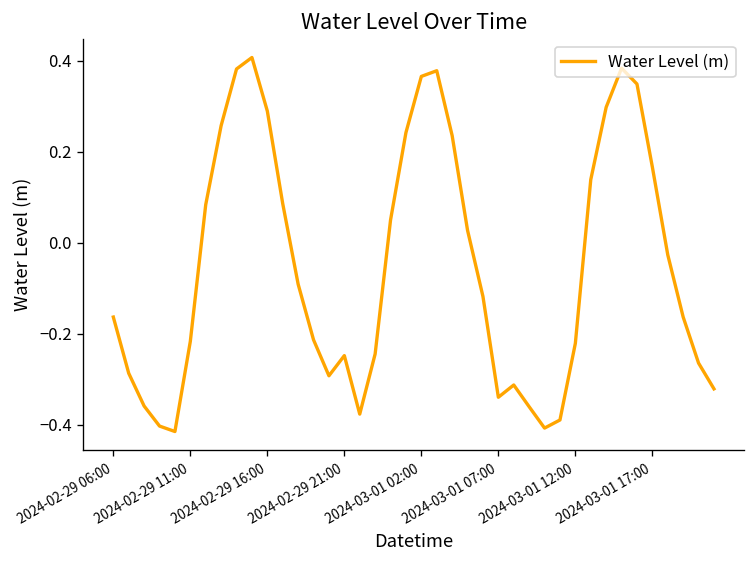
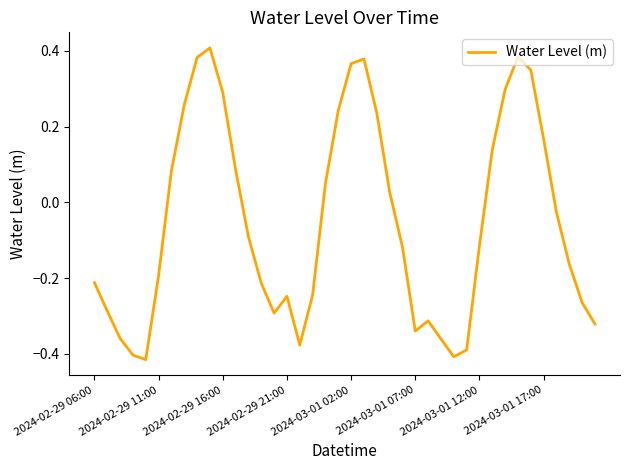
  {
-   "2024-02-29 06:00": -0.16,
-   "2024-02-29 11:00": -0.22,
+   "2024-02-29 06:00": -0.21,
+   "2024-02-29 11:00": -0.19,
    "2024-02-29 16:00": 0.29,
    "2024-02-29 21:00": -0.25,
    "2024-03-01 02:00": 0.37,
    "2024-03-01 07:00": -0.34,
-   "2024-03-01 12:00": -0.22,
+   "2024-03-01 12:00": -0.11,
    "2024-03-01 17:00": 0.17
  }
